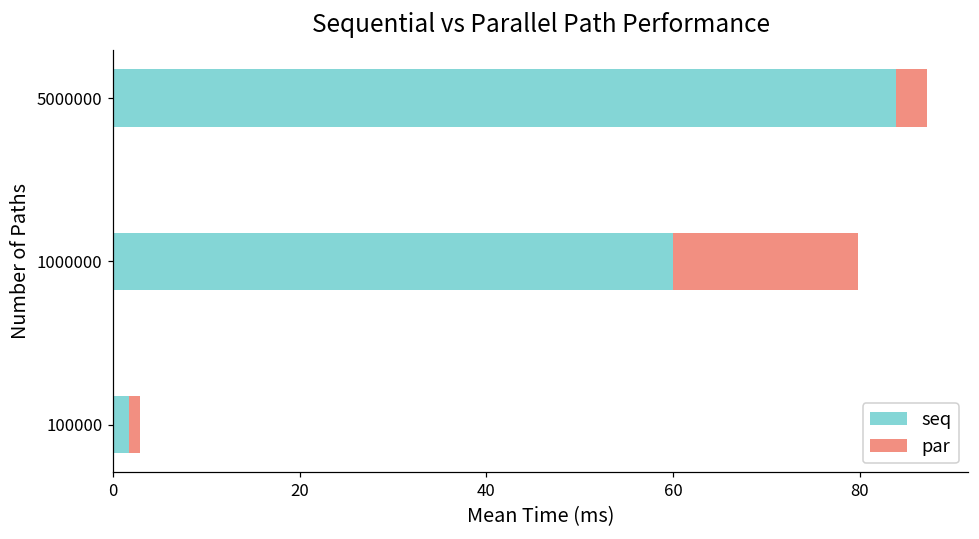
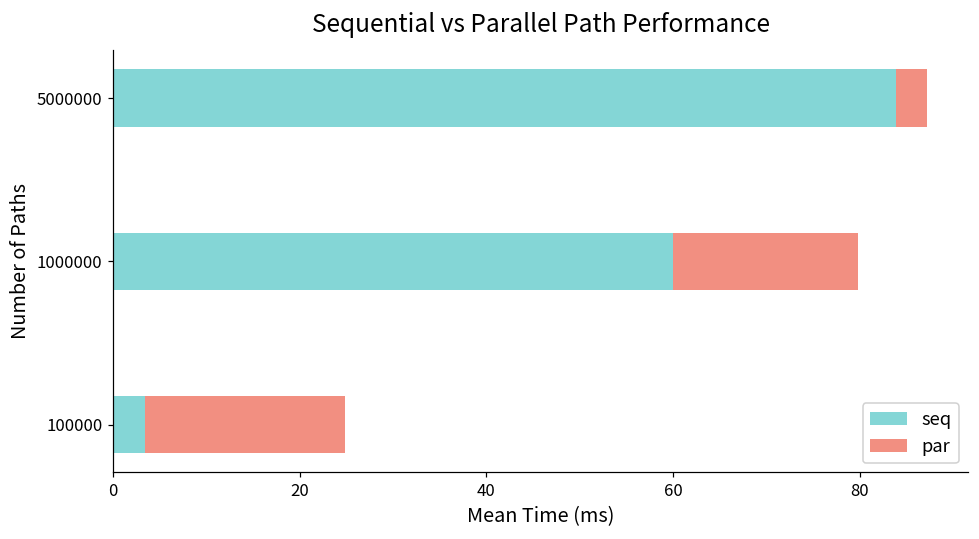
  {
    "seq": {
      "5000000": 84,
      "1000000": 60,
-     "100000": 2
+     "100000": 3
    },
    "par": {
      "5000000": 3,
      "1000000": 20,
-     "100000": 1
+     "100000": 21
    }
  }
